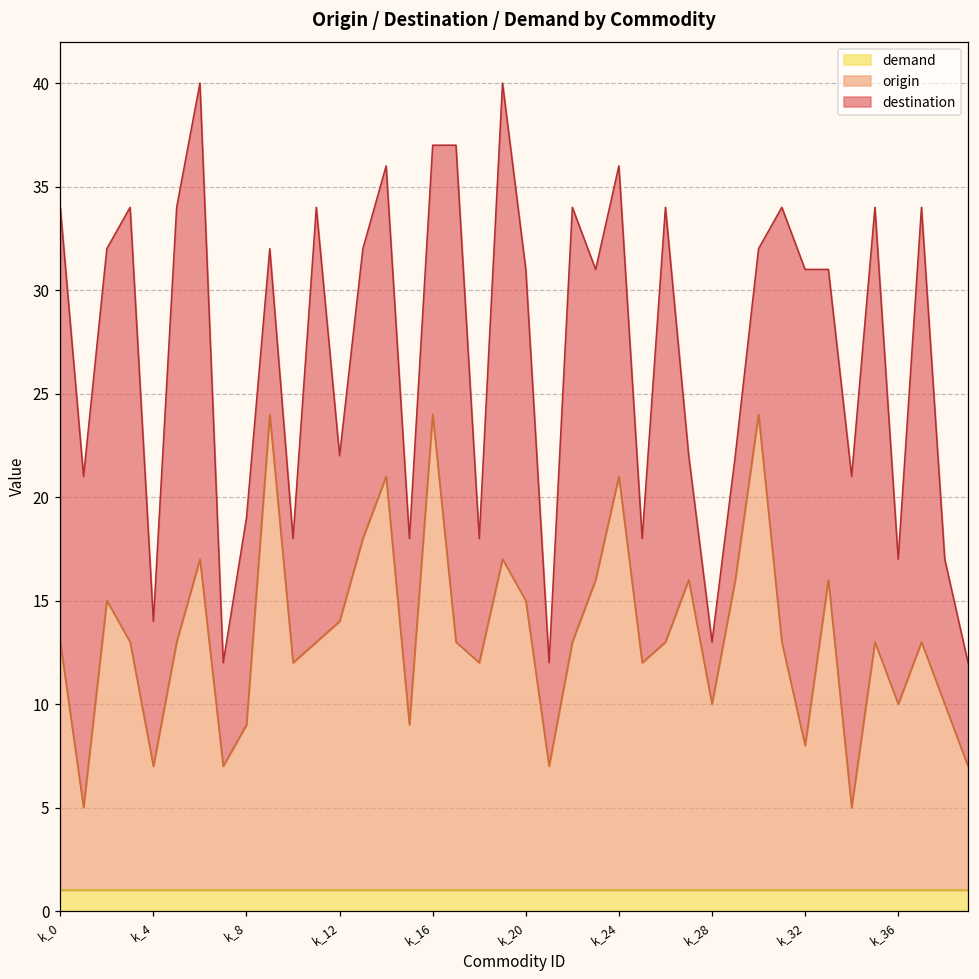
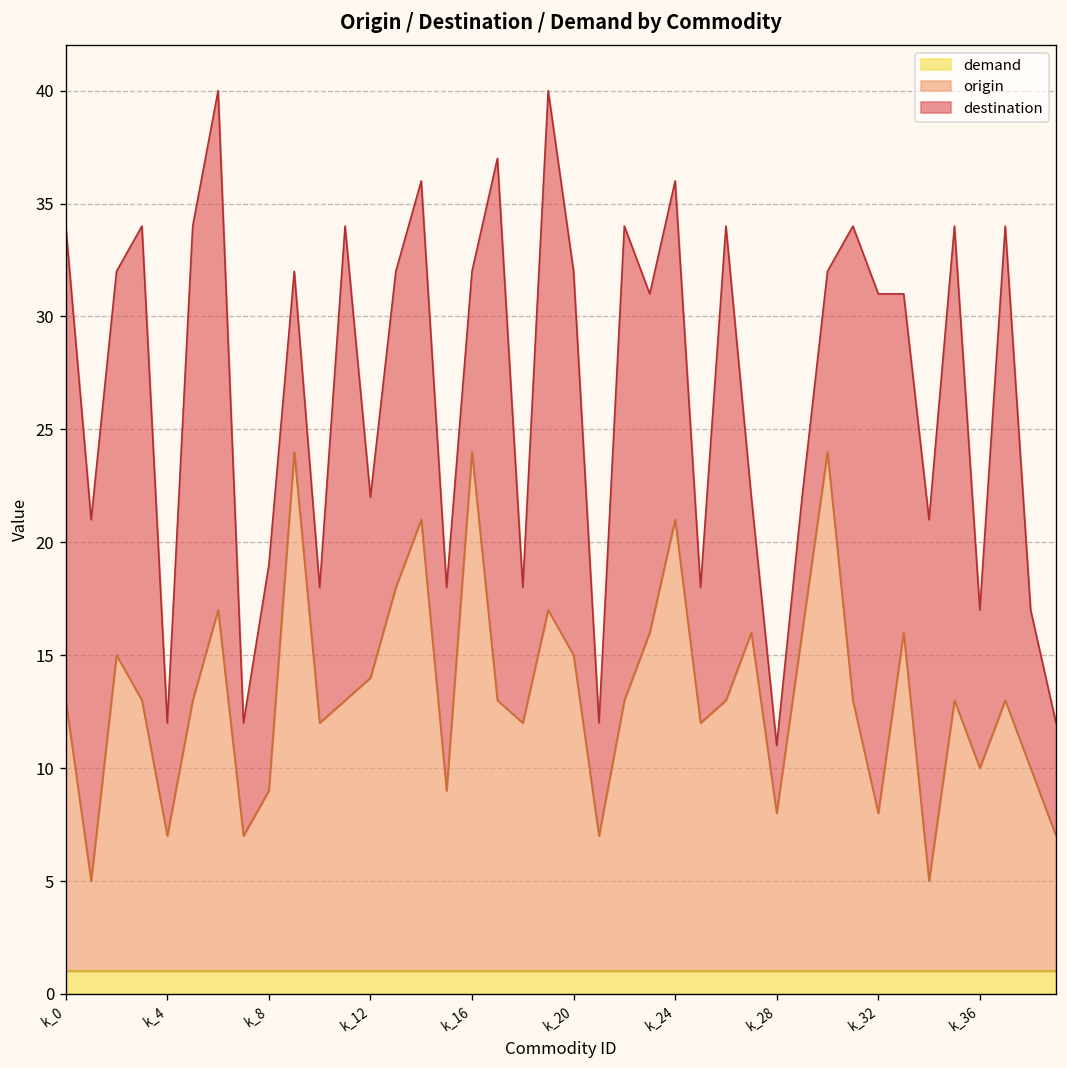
  {
    "demand": {
      "k_0": 1.0,
      "k_4": 1.0,
      "k_8": 1.0,
      "k_12": 1.0,
      "k_16": 1.0,
      "k_20": 1.0,
      "k_24": 1.0,
      "k_28": 1.0,
      "k_32": 1.0,
      "k_36": 1.0
    },
    "origin": {
-     "k_28": 10.0
+     "k_28": 8.0
    },
    "destination": {
-     "k_4": 7,
-     "k_16": 13,
-     "k_20": 16,
+     "k_4": 5,
+     "k_16": 8,
+     "k_20": 17,
      "k_28": 3
    }
  }
